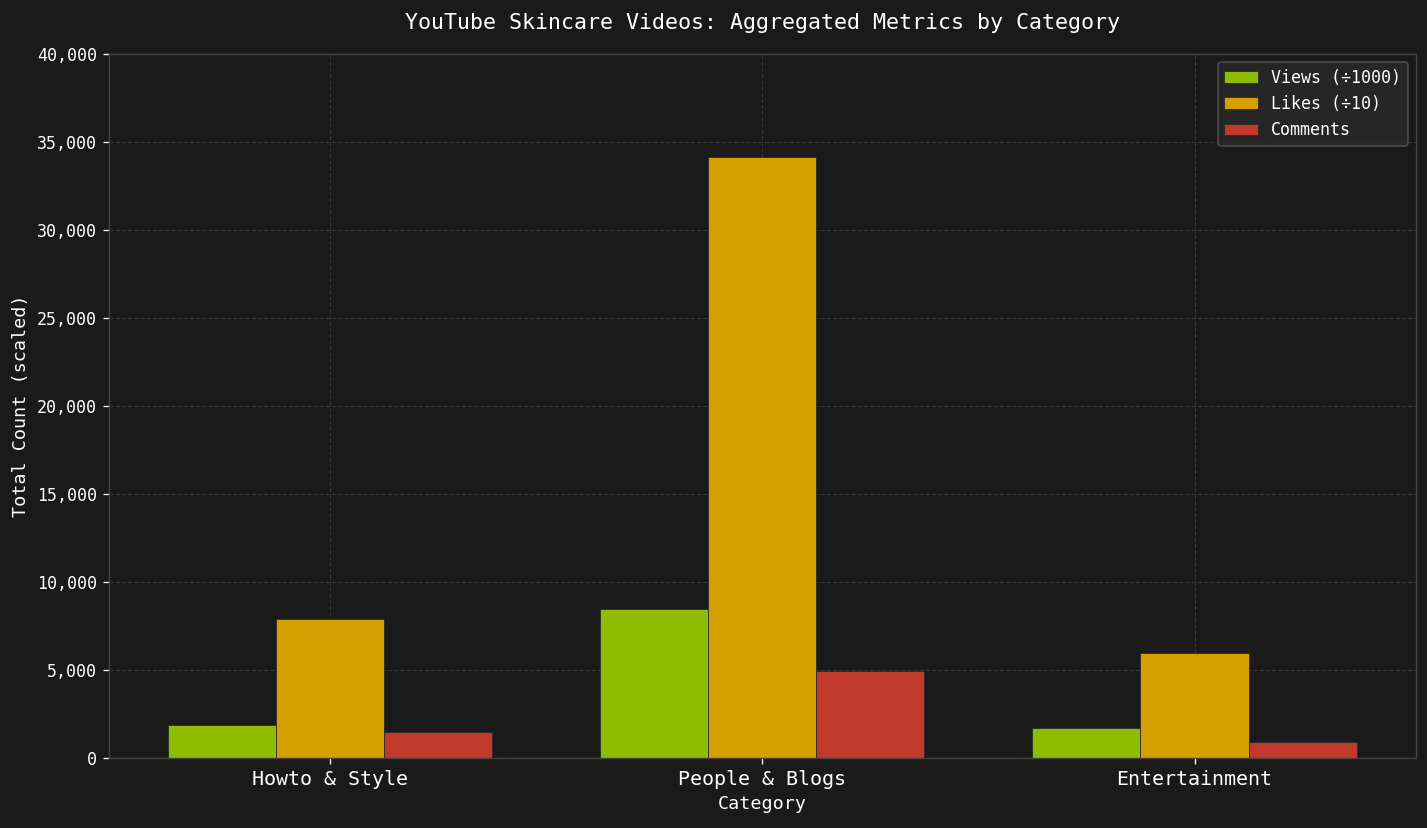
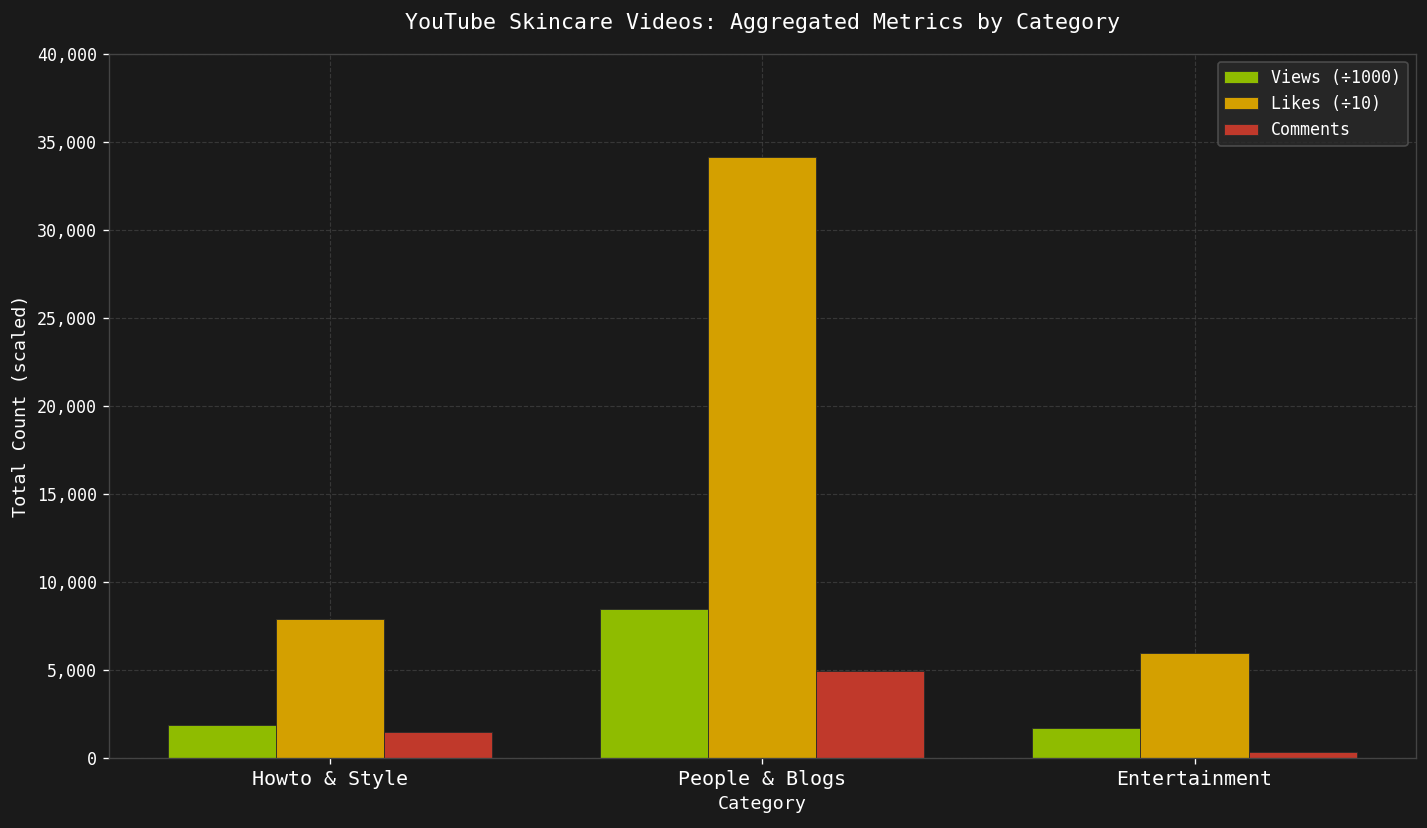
  {
    "Views (÷1000)": {
      "Howto & Style": "1,900",
      "People & Blogs": "8,500",
      "Entertainment": "1,700"
    },
    "Likes (÷10)": {
      "Howto & Style": "7,900",
      "People & Blogs": "34,100",
      "Entertainment": "6,000"
    },
    "Comments": {
      "Howto & Style": "1,500",
      "People & Blogs": "5,000",
-     "Entertainment": "900"
+     "Entertainment": "300"
    }
  }
